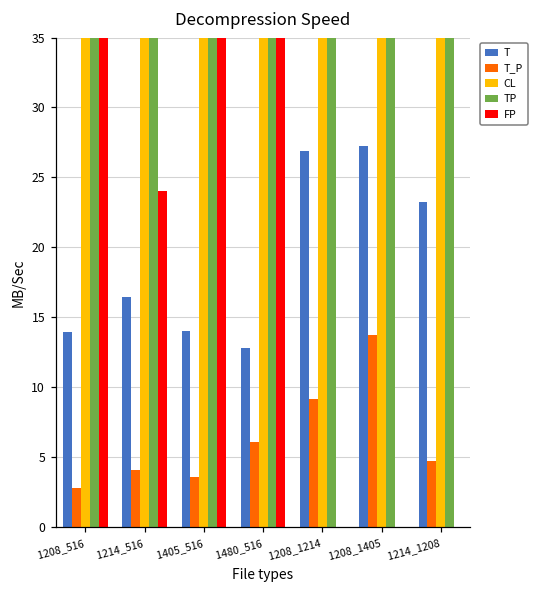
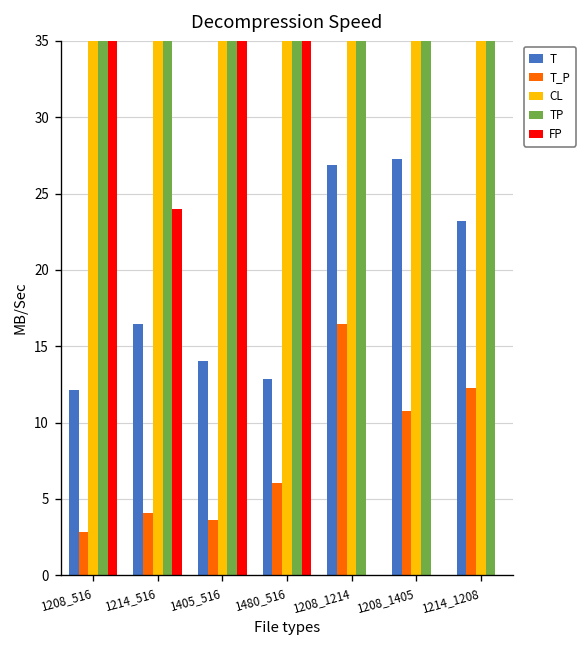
  {
    "T": {
-     "1208_516": 14.0,
+     "1208_516": 12.1,
      "1214_516": 16.5,
      "1405_516": 14.1,
      "1480_516": 12.8,
      "1208_1214": 26.9,
      "1208_1405": 27.3,
      "1214_1208": 23.2
    },
    "T_P": {
      "1208_516": 2.8,
      "1214_516": 4.1,
      "1405_516": 3.6,
      "1480_516": 6.1,
-     "1208_1214": 9.2,
-     "1208_1405": 13.8,
-     "1214_1208": 4.7
+     "1208_1214": 16.5,
+     "1208_1405": 10.8,
+     "1214_1208": 12.2
    },
    "FP": {
      "1214_516": 24.0,
      "1208_1214": 0.0,
      "1208_1405": 0.0,
      "1214_1208": 0.0
    }
  }
